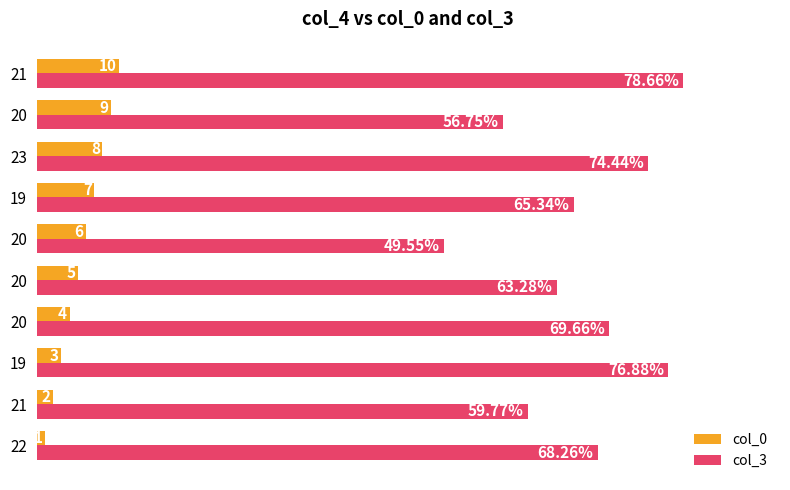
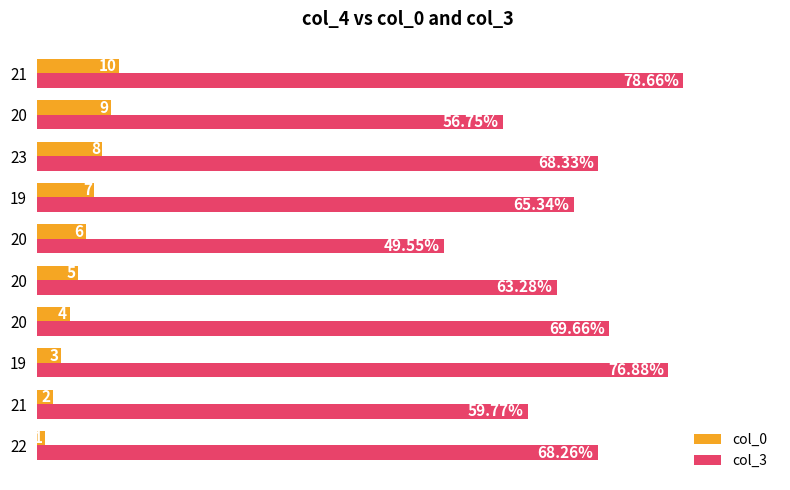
  {
    "col_0": {
      "23": "8"
    },
    "col_3": {
-     "23": "74.44%",
+     "23": "68.33%",
      "22": "68.26%"
    }
  }
